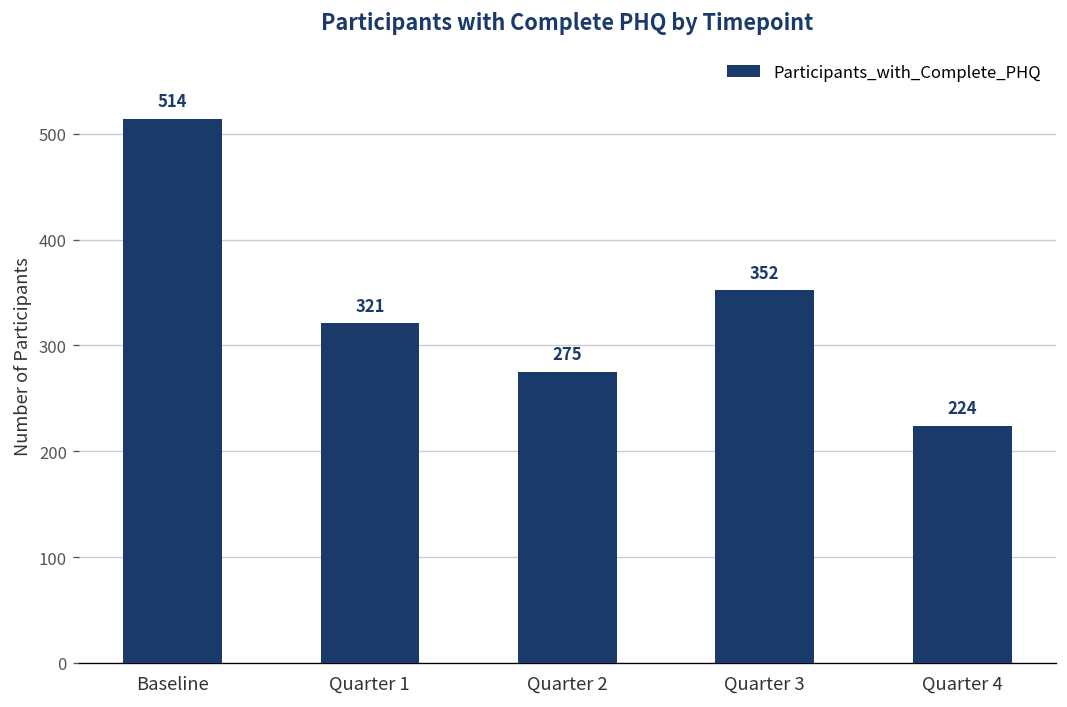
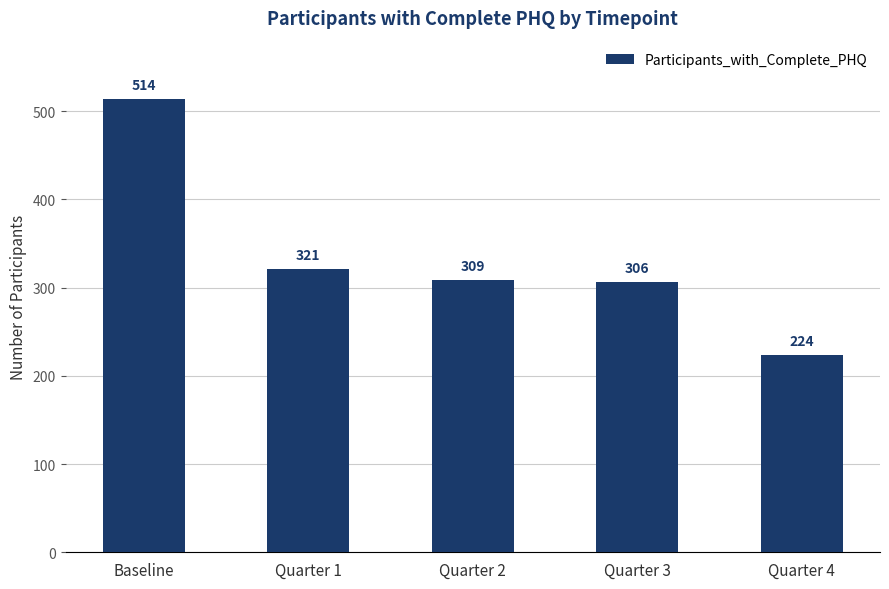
  {
    "Baseline": 514,
    "Quarter 1": 321,
-   "Quarter 2": 275,
-   "Quarter 3": 352,
+   "Quarter 2": 309,
+   "Quarter 3": 306,
    "Quarter 4": 224
  }
